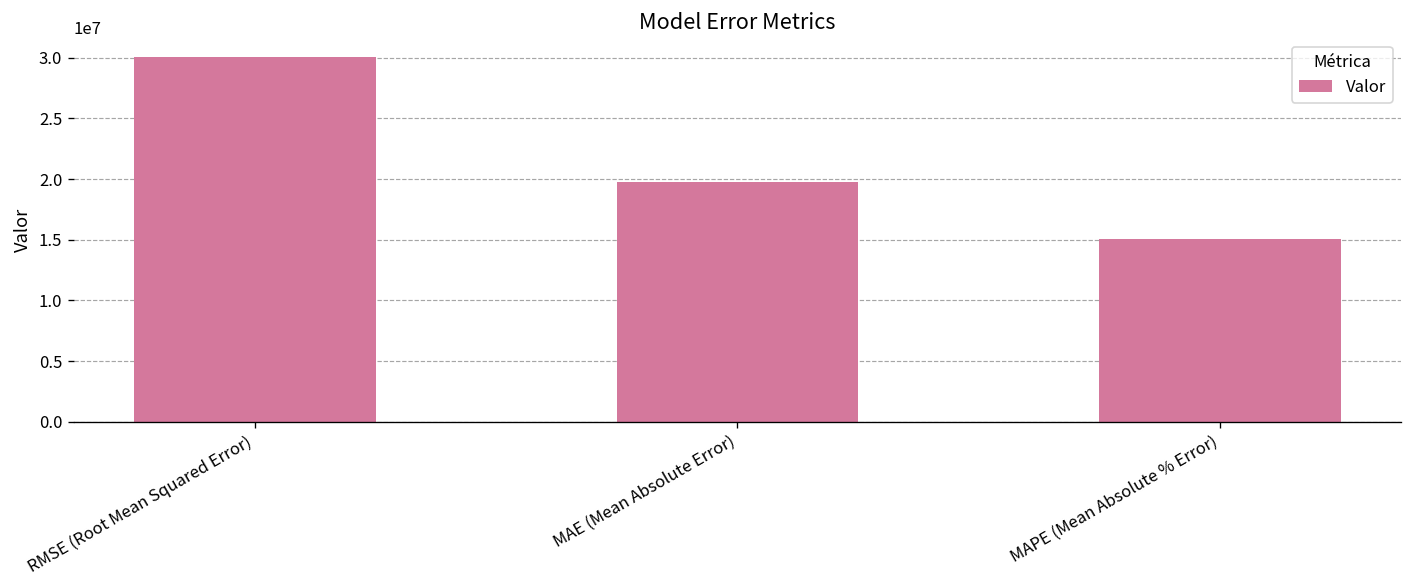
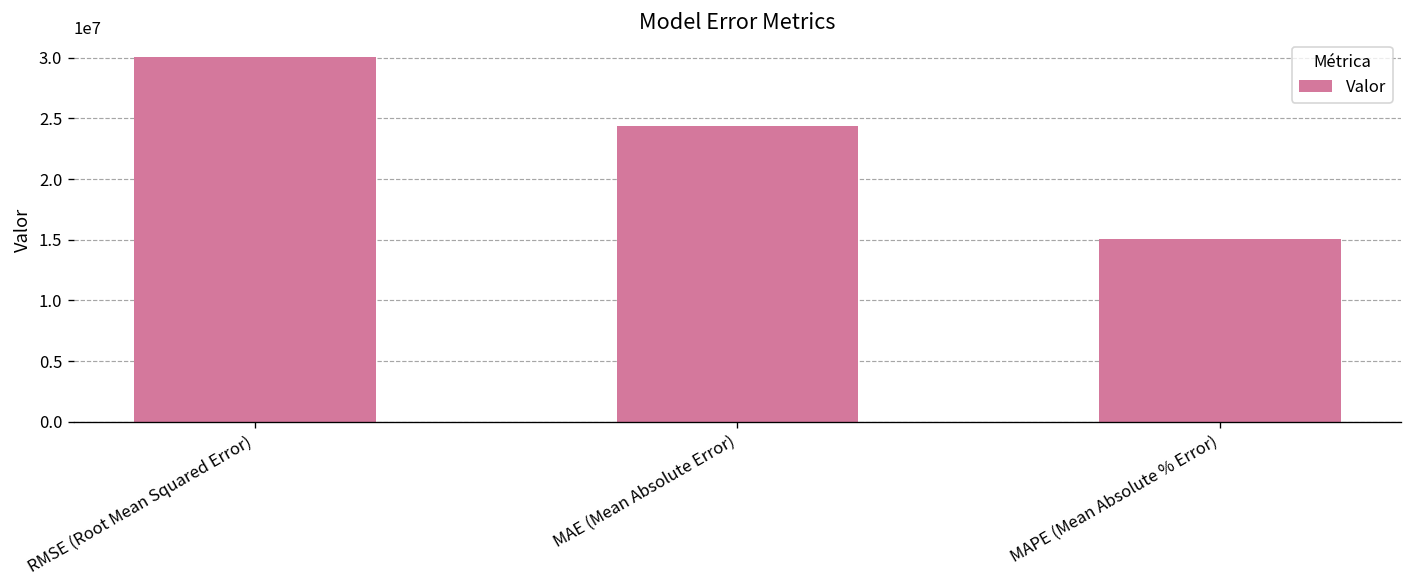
  {
    "RMSE (Root Mean Squared Error)": 30100000,
-   "MAE (Mean Absolute Error)": 19800000,
+   "MAE (Mean Absolute Error)": 24400000,
    "MAPE (Mean Absolute % Error)": 15100000
  }
